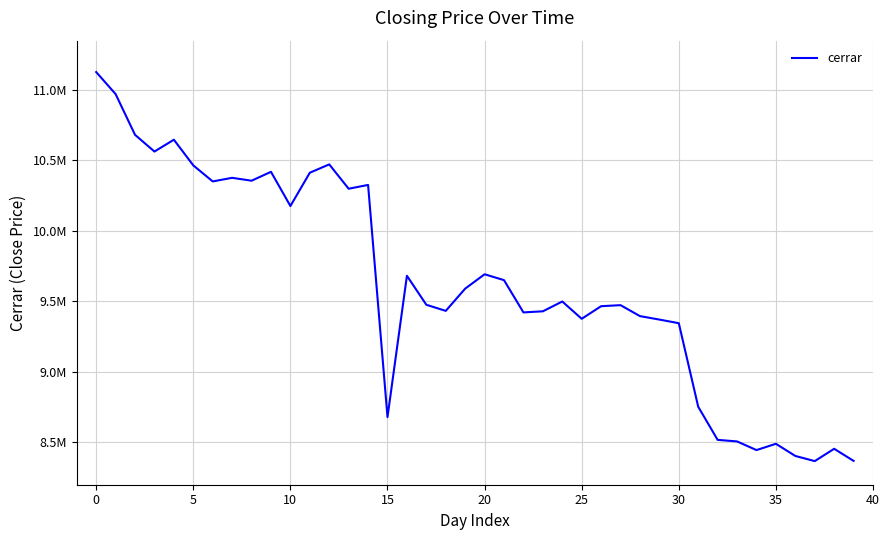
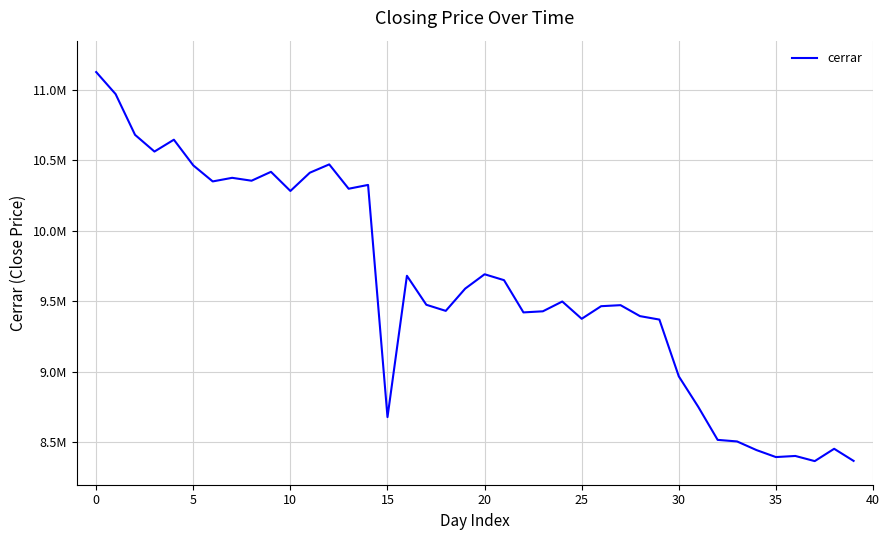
  {
    "0": 11120000,
    "5": 10460000,
-   "10": 10170000,
+   "10": 10280000,
    "15": 8680000,
    "20": 9690000,
    "25": 9380000,
-   "30": 9340000,
-   "35": 8490000
+   "30": 8970000,
+   "35": 8400000
  }
